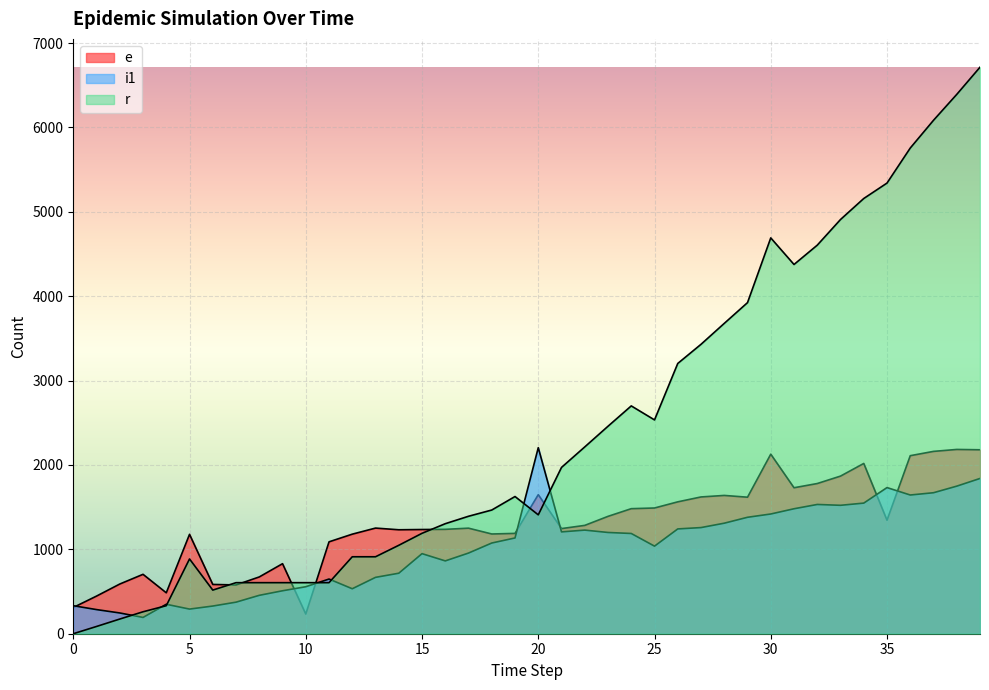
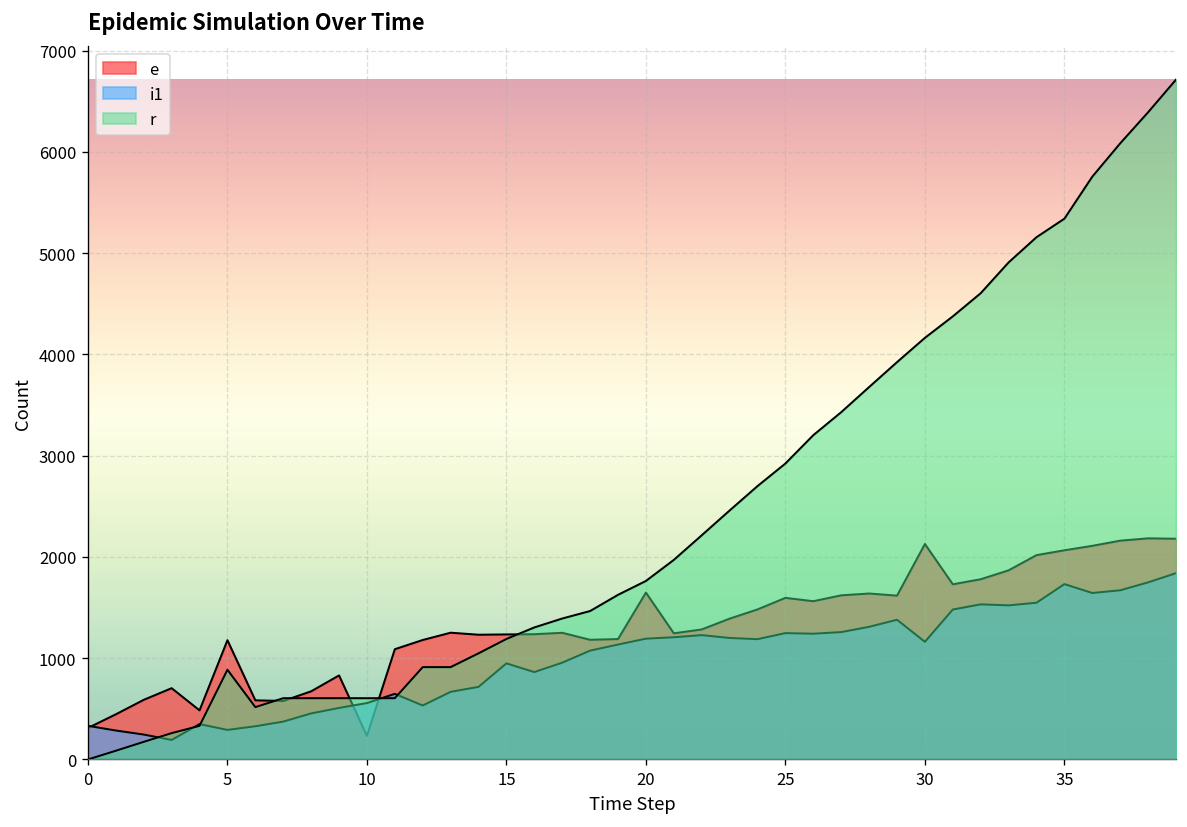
  {
    "e": {
      "5": 1200,
      "10": 200,
      "15": 1200,
      "20": 1600,
-     "25": 1500,
+     "25": 1600,
      "30": 2100,
-     "35": 1300
+     "35": 2100
    },
    "i1": {
      "5": 300,
      "10": 600,
      "15": 900,
-     "20": 2200,
-     "25": 1000,
-     "30": 1400,
+     "20": 1200,
+     "25": 1200,
+     "30": 1200,
      "35": 1700
    },
    "r": {
      "0": 0,
      "5": 900,
      "10": 600,
      "15": 1200,
-     "20": 1400,
-     "25": 2500,
-     "30": 4700,
+     "20": 1800,
+     "25": 2900,
+     "30": 4200,
      "35": 5300
    }
  }
